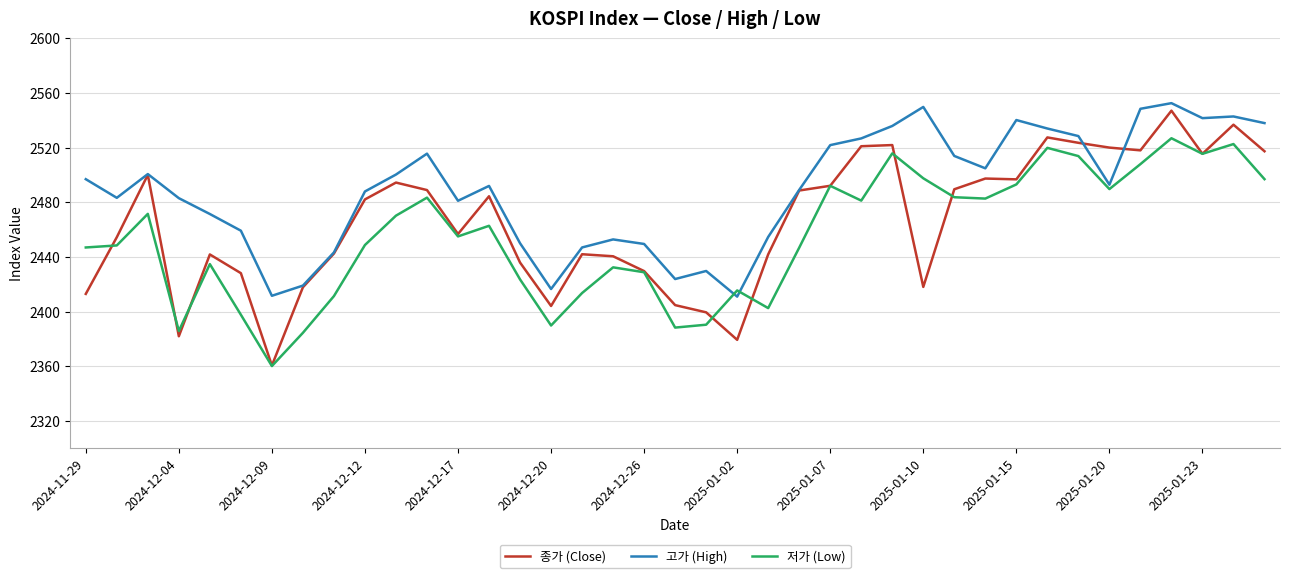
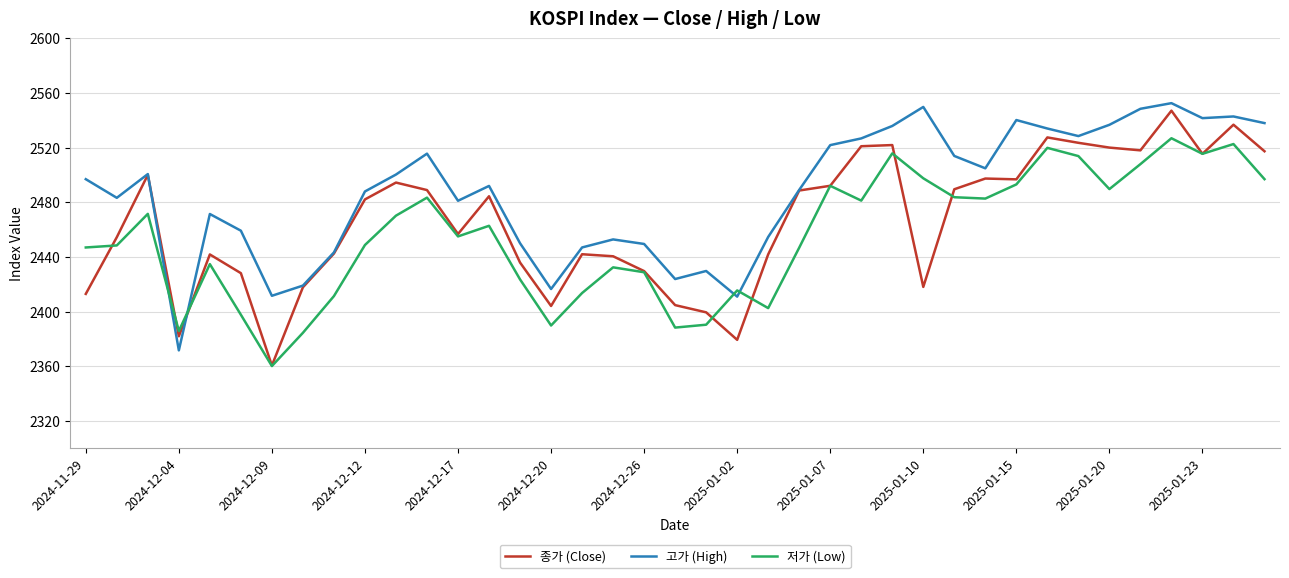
  {
    "종가 (Close)": {
      "2024-11-29": 2413,
      "2024-12-04": 2382,
      "2024-12-12": 2482,
      "2024-12-20": 2404,
      "2025-01-02": 2379,
      "2025-01-10": 2418,
      "2025-01-15": 2497,
      "2025-01-20": 2520
    },
    "고가 (High)": {
      "2024-11-29": 2497,
-     "2024-12-04": 2483,
+     "2024-12-04": 2372,
      "2024-12-09": 2412,
      "2024-12-12": 2488,
      "2024-12-17": 2481,
      "2024-12-20": 2417,
      "2024-12-26": 2450,
      "2025-01-02": 2411,
      "2025-01-07": 2522,
      "2025-01-10": 2550,
      "2025-01-15": 2540,
-     "2025-01-20": 2493,
+     "2025-01-20": 2537,
      "2025-01-23": 2542
    },
    "저가 (Low)": {
      "2024-11-29": 2447,
      "2024-12-04": 2386,
      "2024-12-12": 2449,
      "2024-12-20": 2390,
      "2025-01-02": 2416,
      "2025-01-10": 2498,
      "2025-01-15": 2493,
      "2025-01-20": 2490
    }
  }
